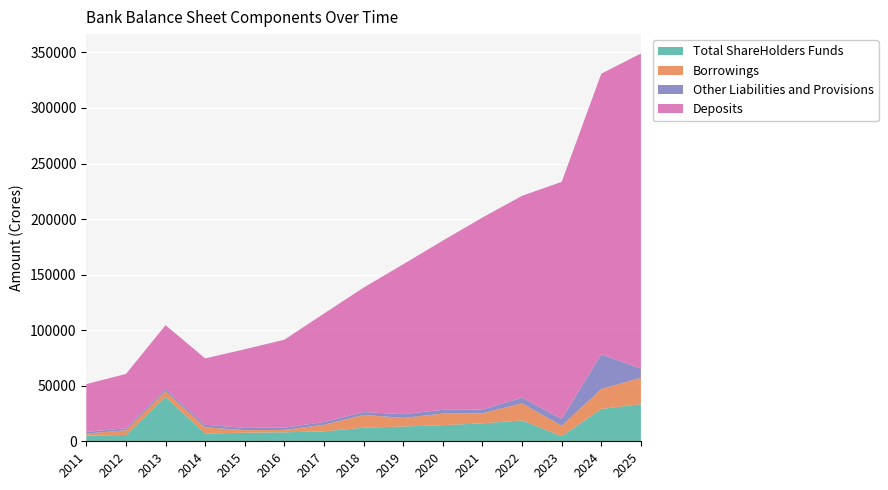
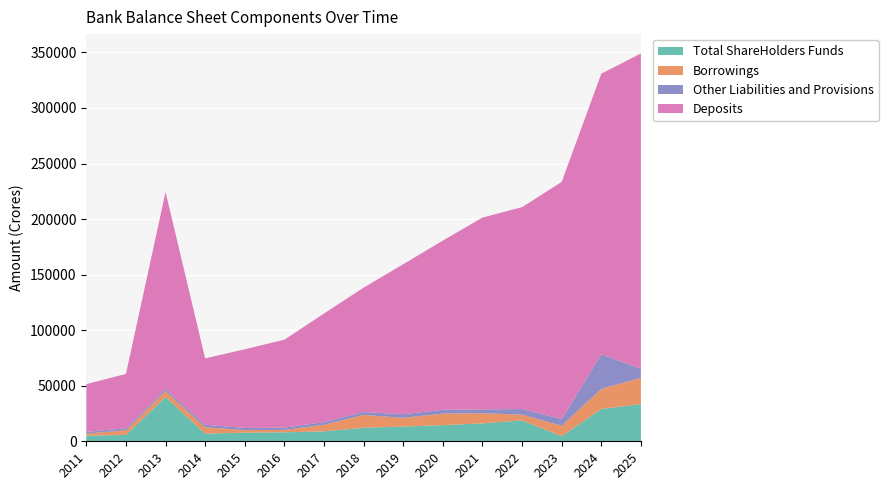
  {
    "Total ShareHolders Funds": {
      "2012": 6000,
      "2013": 40000,
      "2014": 7000,
      "2015": 8000,
      "2017": 9000,
      "2018": 12000,
      "2019": 13000,
      "2020": 15000,
      "2021": 16000,
      "2022": 19000,
      "2023": 5000,
      "2024": 29000,
      "2025": 33000
    },
    "Borrowings": {
      "2017": 6000,
      "2018": 12000,
      "2019": 8000,
      "2020": 10000,
      "2021": 9000,
-     "2022": 15000,
+     "2022": 5000,
      "2023": 9000,
      "2024": 18000,
      "2025": 24000
    },
    "Other Liabilities and Provisions": {
      "2017": 2000,
      "2018": 3000,
      "2019": 3000,
      "2020": 3000,
      "2021": 4000,
      "2022": 5000,
      "2023": 6000,
      "2024": 31000,
      "2025": 8000
    },
    "Deposits": {
      "2011": 43000,
      "2012": 49000,
-     "2013": 58000,
+     "2013": 177000,
      "2014": 60000,
      "2015": 71000,
      "2016": 79000,
      "2017": 98000,
      "2018": 112000,
      "2019": 135000,
      "2020": 152000,
      "2021": 173000,
      "2022": 182000,
      "2023": 213000,
      "2024": 253000,
      "2025": 284000
    }
  }
